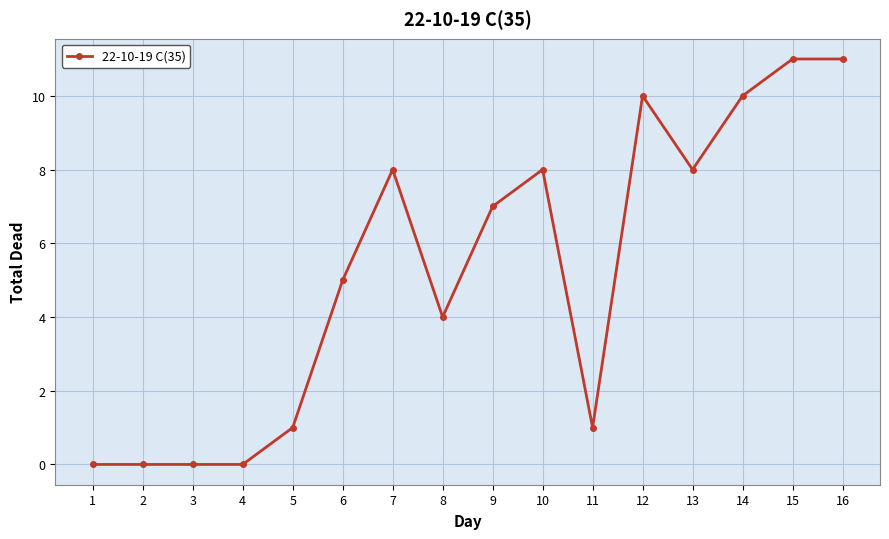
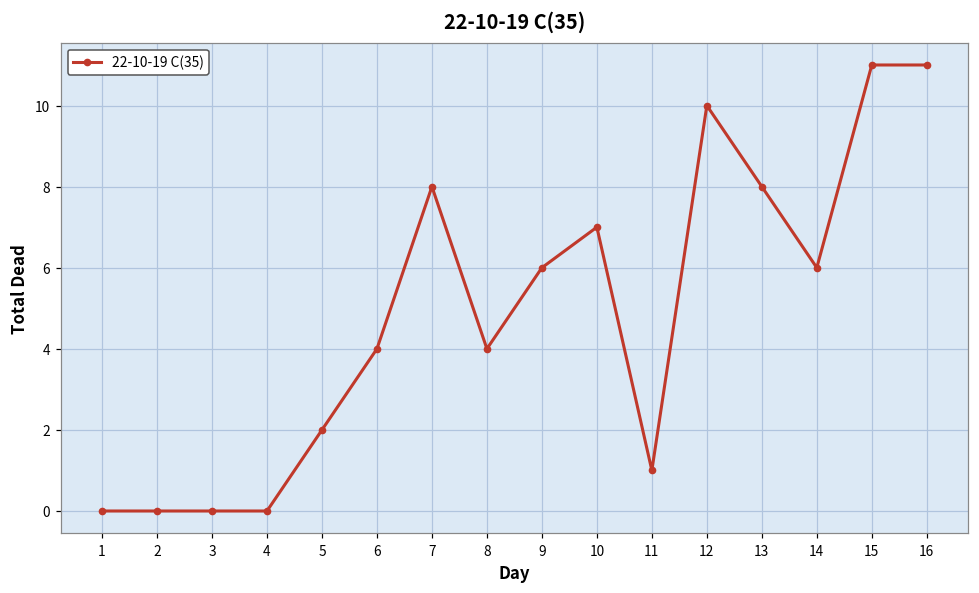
  {
    "1": 0,
    "2": 0,
    "3": 0,
    "4": 0,
-   "5": 1,
-   "6": 5,
+   "5": 2,
+   "6": 4,
    "7": 8,
    "8": 4,
-   "9": 7,
-   "10": 8,
+   "9": 6,
+   "10": 7,
    "11": 1,
    "12": 10,
    "13": 8,
-   "14": 10,
+   "14": 6,
    "15": 11,
    "16": 11
  }
